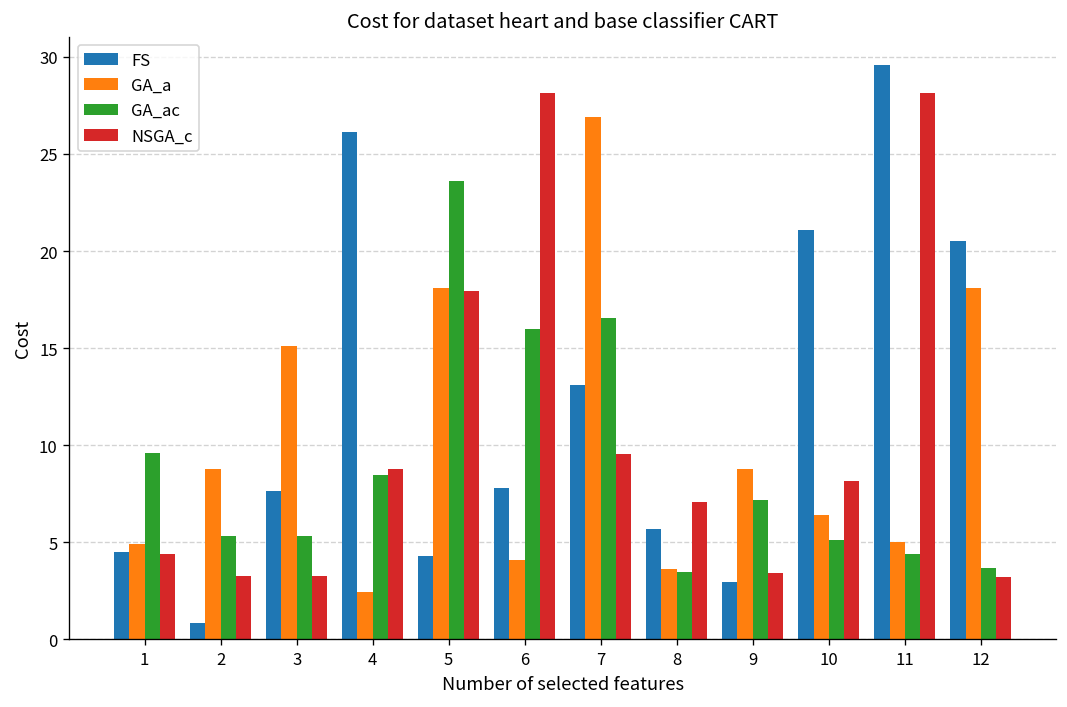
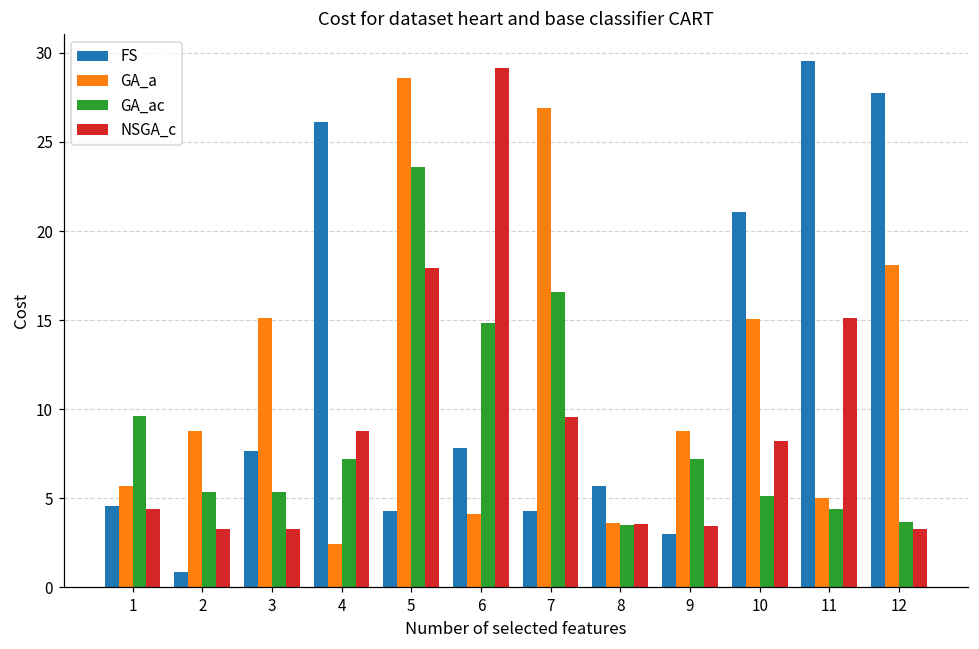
  {
    "FS": {
      "1": 4.5,
      "2": 0.8,
      "3": 7.7,
      "4": 26.1,
      "5": 4.3,
      "6": 7.8,
-     "7": 13.1,
+     "7": 4.3,
      "8": 5.7,
      "9": 3.0,
      "10": 21.1,
      "11": 29.6,
-     "12": 20.5
+     "12": 27.8
    },
    "GA_a": {
-     "1": 4.9,
+     "1": 5.7,
      "2": 8.8,
      "3": 15.1,
      "4": 2.4,
-     "5": 18.1,
+     "5": 28.6,
      "6": 4.1,
      "7": 26.9,
      "8": 3.6,
      "9": 8.8,
-     "10": 6.4,
+     "10": 15.1,
      "11": 5.0,
      "12": 18.1
    },
    "GA_ac": {
      "1": 9.6,
      "2": 5.3,
      "3": 5.3,
-     "4": 8.5,
+     "4": 7.2,
      "5": 23.6,
-     "6": 16.0,
+     "6": 14.8,
      "7": 16.6,
      "8": 3.5,
      "9": 7.2,
      "10": 5.1,
      "11": 4.4,
      "12": 3.7
    },
    "NSGA_c": {
      "1": 4.4,
      "2": 3.3,
      "3": 3.3,
      "4": 8.8,
      "5": 17.9,
-     "6": 28.1,
+     "6": 29.1,
      "7": 9.5,
-     "8": 7.1,
+     "8": 3.6,
      "9": 3.4,
      "10": 8.2,
-     "11": 28.1,
+     "11": 15.1,
      "12": 3.2
    }
  }
